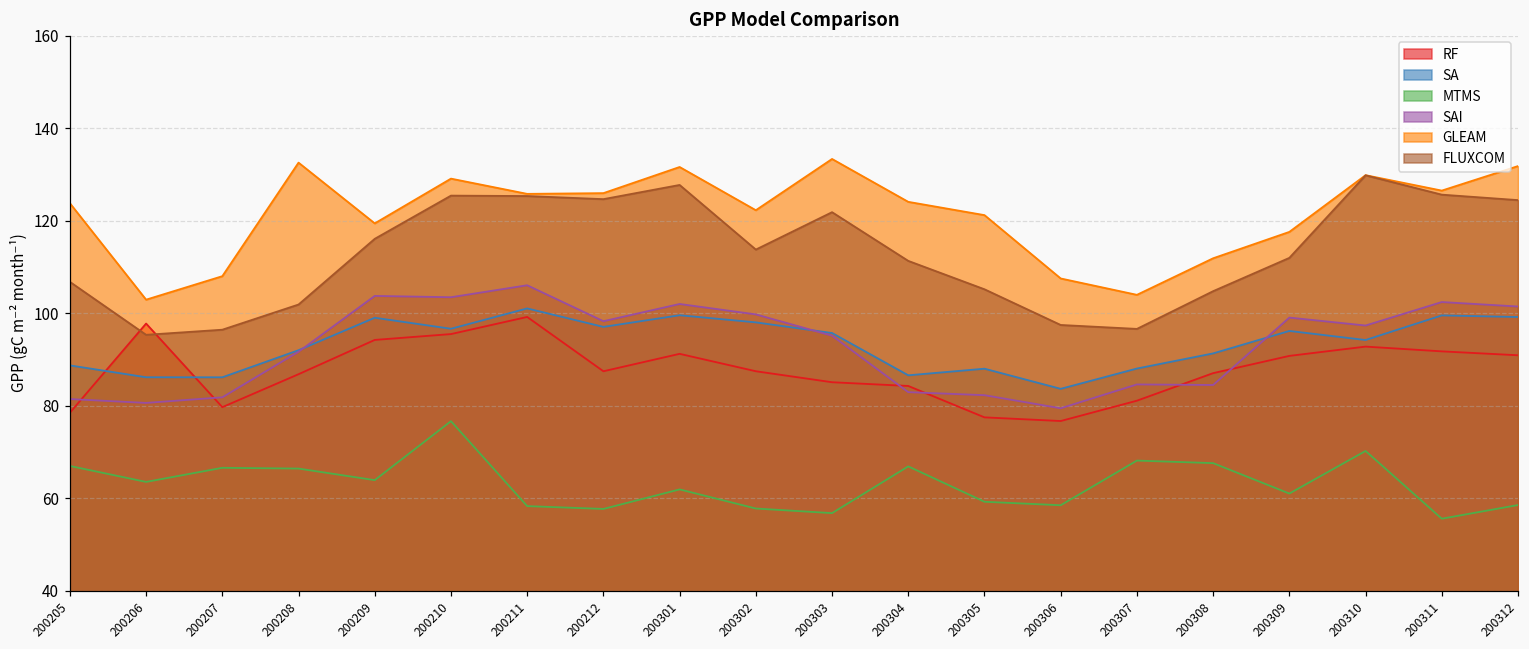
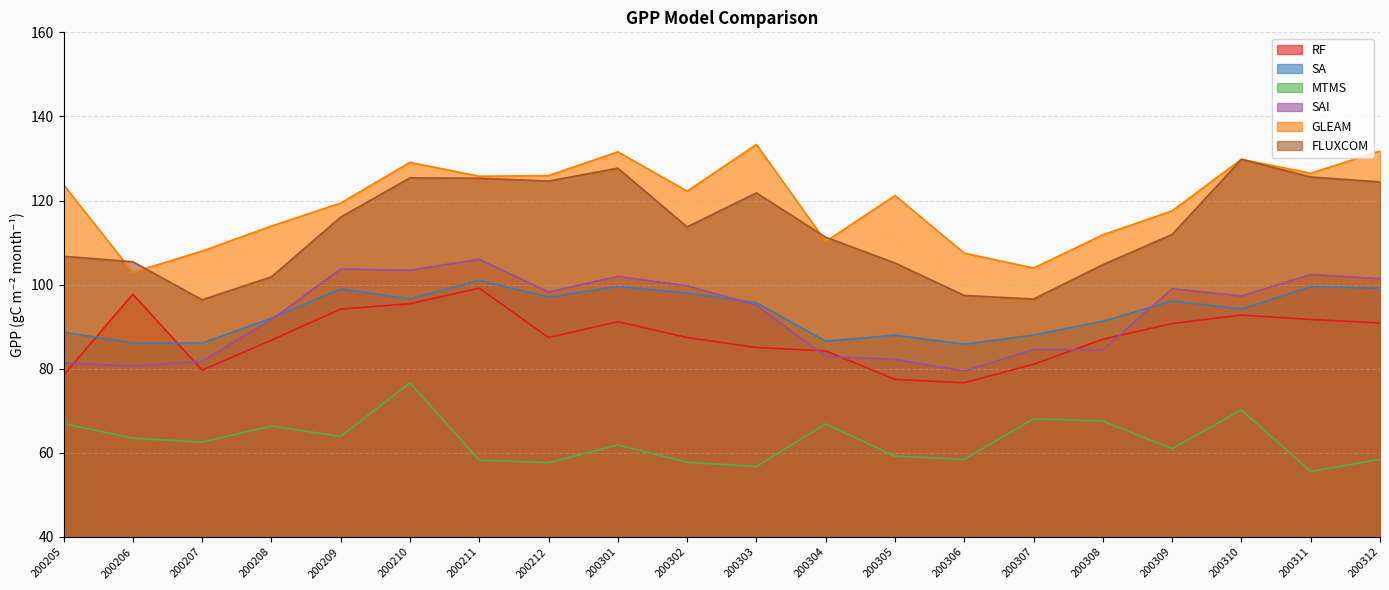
  {
    "RF": {
      "200205": 78,
      "200206": 98,
      "200207": 80,
      "200208": 87,
      "200209": 94,
      "200210": 95,
      "200211": 99,
      "200212": 87,
      "200301": 91,
      "200302": 87,
      "200303": 85,
      "200304": 84,
      "200305": 77,
      "200306": 77,
      "200307": 81,
      "200308": 87,
      "200309": 91,
      "200310": 93,
      "200311": 92,
      "200312": 91
    },
    "SA": {
      "200205": 89,
      "200206": 86,
      "200207": 86,
      "200209": 99,
      "200210": 97,
      "200211": 101,
      "200212": 97,
      "200301": 100,
      "200302": 98,
      "200304": 87,
      "200305": 88,
-     "200306": 84,
+     "200306": 86,
      "200307": 88,
      "200308": 91,
      "200309": 96,
      "200310": 94,
      "200311": 100,
      "200312": 99
    },
    "MTMS": {
      "200205": 67,
      "200206": 64,
-     "200207": 67,
+     "200207": 63,
      "200208": 66,
      "200209": 64,
      "200210": 77,
      "200211": 58,
      "200212": 58,
      "200301": 62,
      "200302": 58,
      "200303": 57,
      "200304": 67,
      "200305": 59,
      "200306": 58,
      "200307": 68,
      "200308": 68,
      "200309": 61,
      "200310": 70,
      "200311": 56,
      "200312": 59
    },
    "SAI": {
      "200205": 81,
      "200206": 81,
      "200207": 82,
      "200209": 104,
      "200210": 103,
      "200211": 106,
      "200212": 98,
      "200301": 102,
      "200302": 100,
      "200304": 83,
      "200305": 82,
      "200306": 79,
      "200307": 85,
      "200308": 84,
      "200309": 99,
      "200310": 97,
      "200311": 102,
      "200312": 101
    },
    "GLEAM": {
      "200205": 124,
      "200206": 103,
      "200207": 108,
-     "200208": 133,
+     "200208": 114,
      "200209": 119,
      "200210": 129,
      "200212": 126,
      "200301": 132,
      "200302": 122,
      "200303": 133,
-     "200304": 124,
+     "200304": 110,
      "200305": 121,
      "200306": 107,
      "200307": 104,
      "200308": 112,
      "200309": 118,
      "200311": 126,
      "200312": 132
    },
    "FLUXCOM": {
      "200205": 107,
-     "200206": 95,
+     "200206": 105,
      "200207": 96,
      "200208": 102,
      "200209": 116,
      "200210": 125,
      "200212": 125,
      "200301": 128,
      "200302": 114,
      "200303": 122,
      "200304": 111,
      "200305": 105,
      "200306": 97,
      "200307": 97,
      "200308": 105,
      "200309": 112,
      "200311": 126,
      "200312": 124
    }
  }
